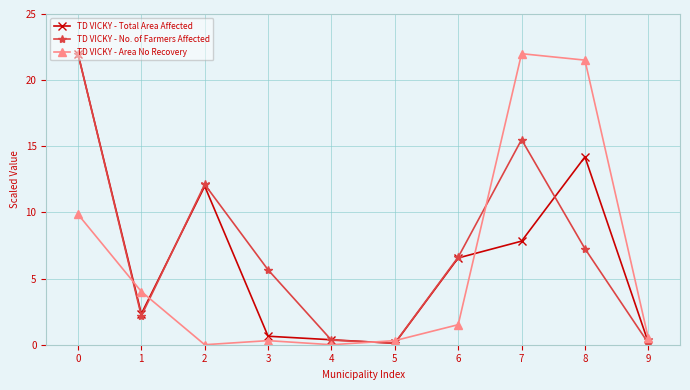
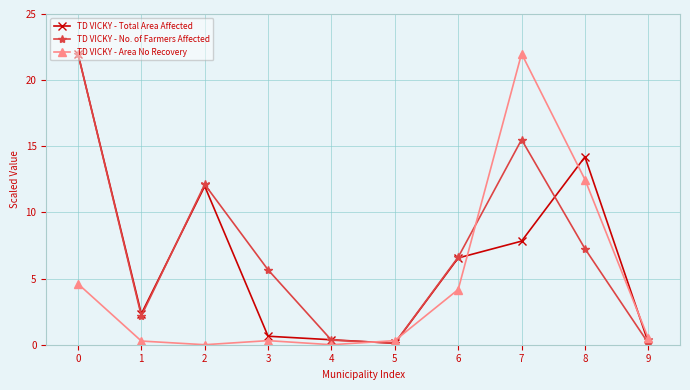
  {
    "TD VICKY - Total Area Affected": {
      "3": 0.6,
      "7": 7.8,
      "8": 14.2
    },
    "TD VICKY - No. of Farmers Affected": {
      "3": 5.7,
      "7": 15.5,
      "8": 7.3
    },
    "TD VICKY - Area No Recovery": {
-     "0": 9.9,
-     "1": 4.0,
+     "0": 4.6,
+     "1": 0.3,
      "2": 0.0,
      "3": 0.3,
      "4": 0.0,
-     "6": 1.5,
+     "6": 4.2,
      "7": 22.0,
-     "8": 21.5,
+     "8": 12.5,
      "9": 0.5
    }
  }
